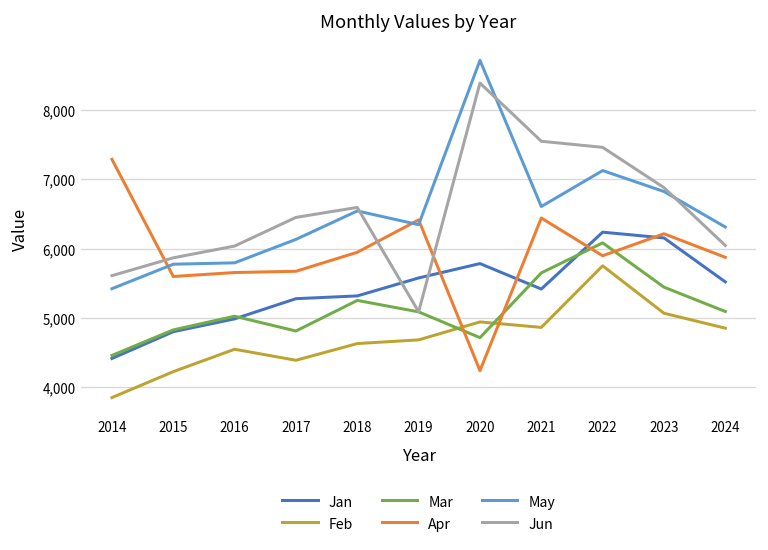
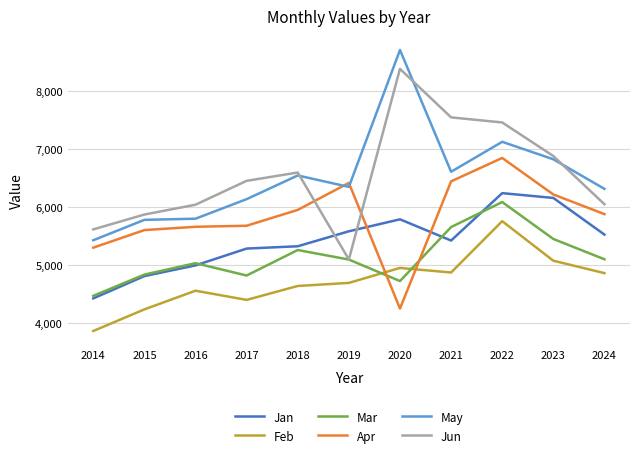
  {
    "Feb": {
      "2014": "3,900",
      "2015": "4,200",
      "2016": "4,600",
      "2017": "4,400",
      "2018": "4,600",
      "2019": "4,700",
      "2020": "4,900",
      "2021": "4,900",
      "2022": "5,800",
      "2023": "5,100",
      "2024": "4,900"
    },
    "Mar": {
      "2014": "4,500",
      "2017": "4,800",
      "2018": "5,300",
      "2020": "4,700",
      "2021": "5,700",
      "2022": "6,100",
      "2023": "5,400",
      "2024": "5,100"
    },
    "Apr": {
-     "2014": "7,300",
+     "2014": "5,300",
      "2015": "5,600",
      "2016": "5,700",
      "2017": "5,700",
      "2018": "5,900",
      "2019": "6,400",
      "2020": "4,200",
      "2021": "6,400",
-     "2022": "5,900",
+     "2022": "6,800",
      "2023": "6,200",
      "2024": "5,900"
    },
    "Jun": {
      "2014": "5,600",
      "2015": "5,900",
      "2016": "6,000",
      "2017": "6,500",
      "2018": "6,600",
      "2020": "8,400",
      "2021": "7,600",
      "2022": "7,500",
      "2023": "6,900",
      "2024": "6,000"
    }
  }
